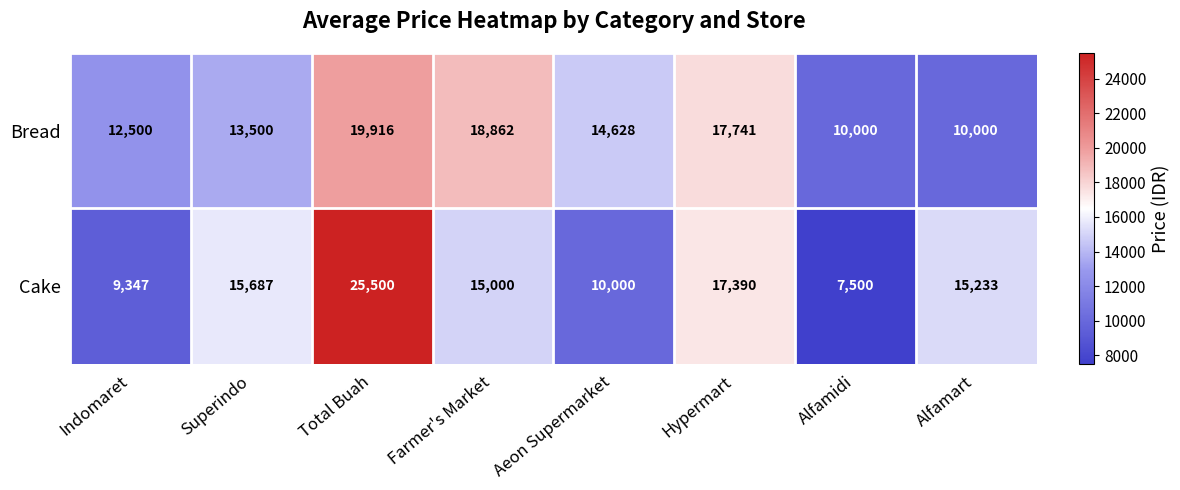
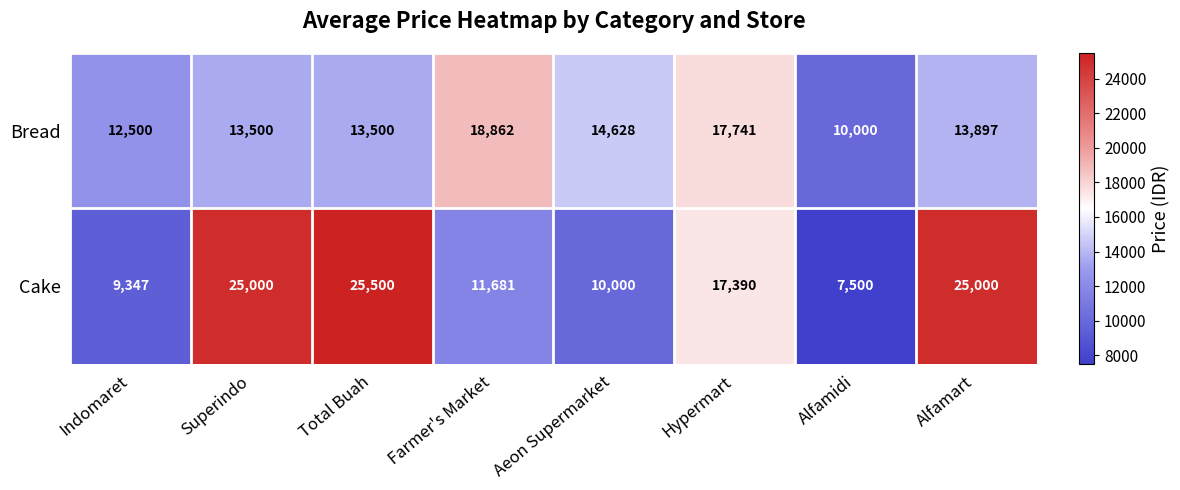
  {
    "Bread": {
      "Indomaret": "12,500",
      "Superindo": "13,500",
-     "Total Buah": "19,916",
+     "Total Buah": "13,500",
      "Farmer's Market": "18,862",
      "Aeon Supermarket": "14,628",
      "Hypermart": "17,741",
      "Alfamidi": "10,000",
-     "Alfamart": "10,000"
+     "Alfamart": "13,897"
    },
    "Cake": {
      "Indomaret": "9,347",
-     "Superindo": "15,687",
+     "Superindo": "25,000",
      "Total Buah": "25,500",
-     "Farmer's Market": "15,000",
+     "Farmer's Market": "11,681",
      "Aeon Supermarket": "10,000",
      "Hypermart": "17,390",
      "Alfamidi": "7,500",
-     "Alfamart": "15,233"
+     "Alfamart": "25,000"
    }
  }
